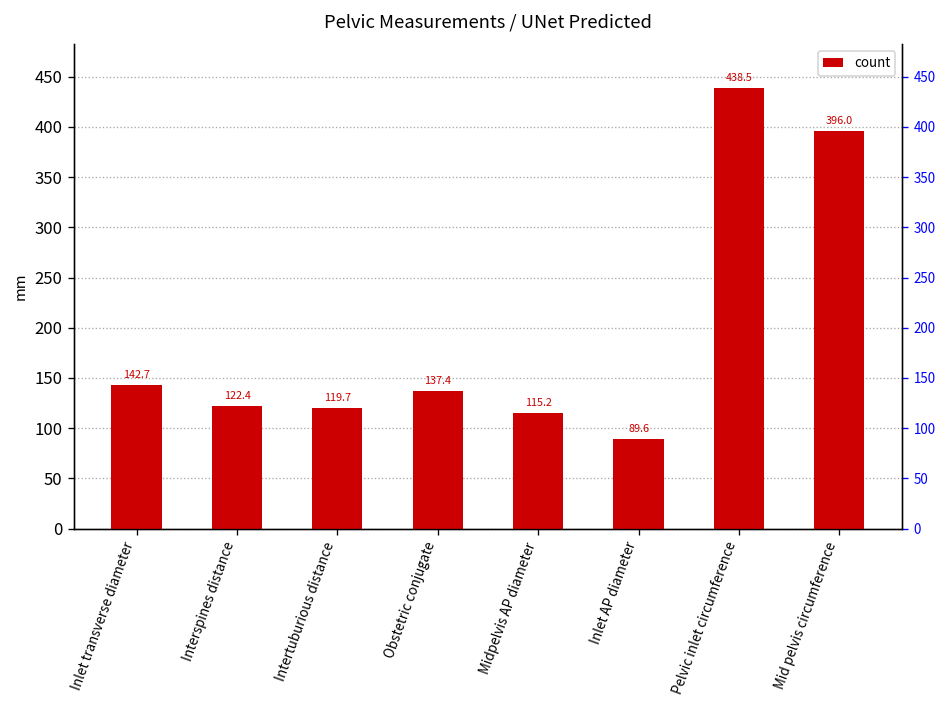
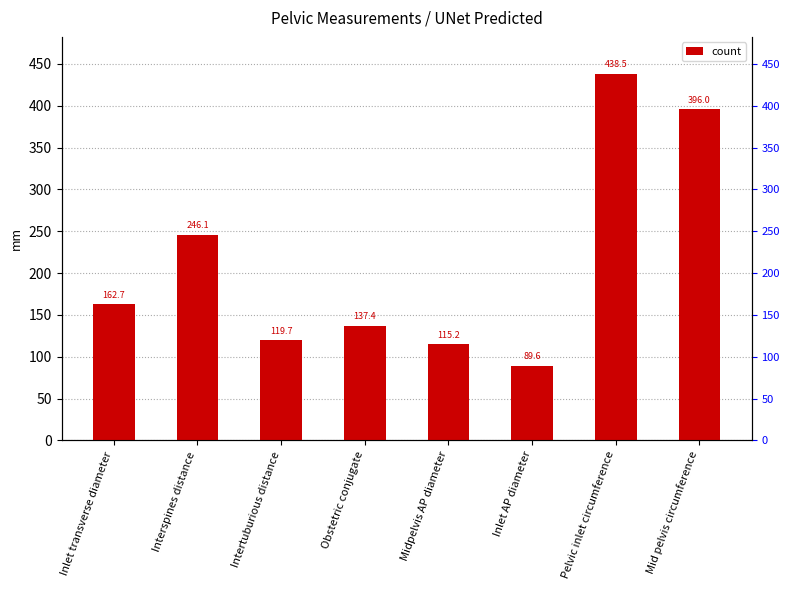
  {
-   "Inlet transverse diameter": 142.7,
-   "Interspines distance": 122.4,
+   "Inlet transverse diameter": 162.7,
+   "Interspines distance": 246.1,
    "Intertuburious distance": 119.7,
    "Obstetric conjugate": 137.4,
    "Midpelvis AP diameter": 115.2,
    "Inlet AP diameter": 89.6,
    "Pelvic inlet circumference": 438.5,
    "Mid pelvis circumference": 396.0
  }
